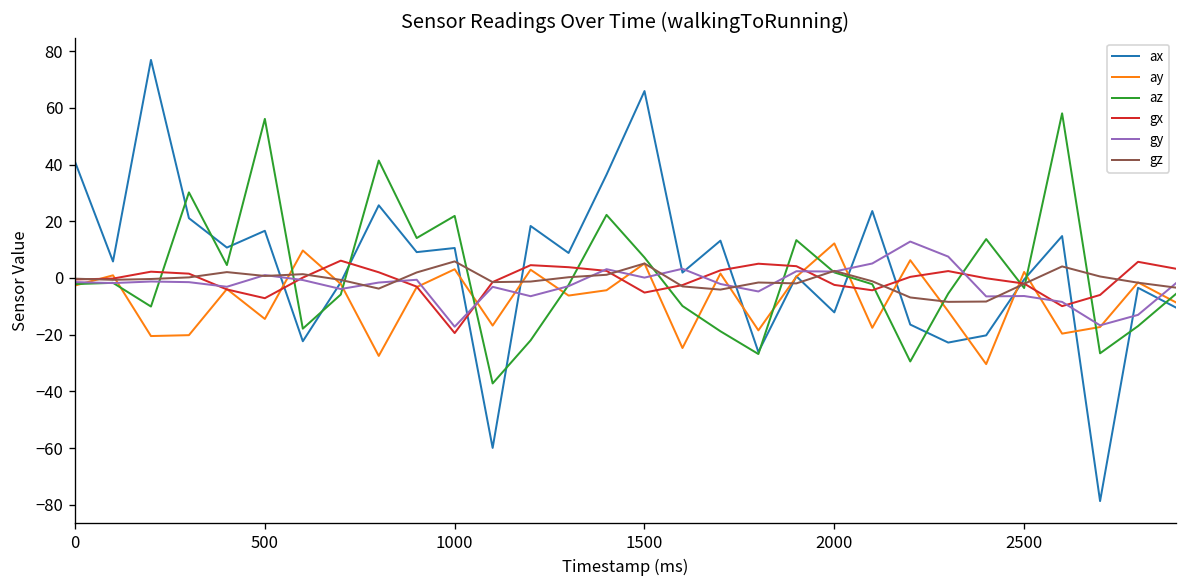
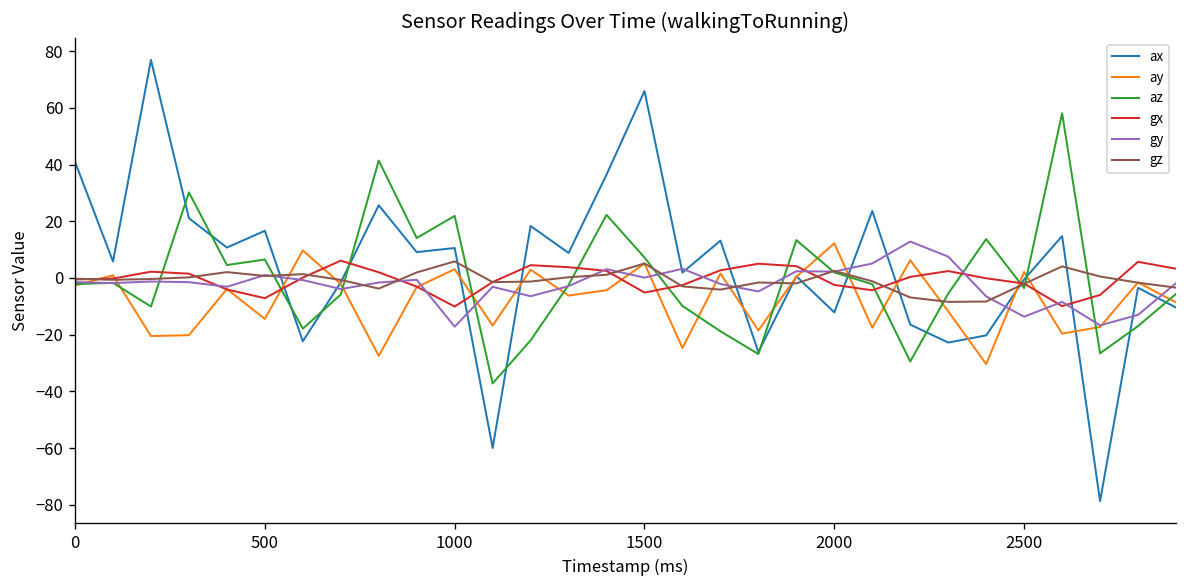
  {
    "ax": {
      "0": 41,
      "500": 17,
      "1000": 11,
      "1500": 66,
      "2000": -12,
      "2500": -1
    },
    "ay": {
      "500": -14,
      "1000": 3,
      "2000": 12,
      "2500": 2
    },
    "az": {
-     "500": 56,
+     "500": 7,
      "1000": 22,
      "1500": 7,
      "2500": -4
    },
    "gx": {
      "500": -7,
-     "1000": -19,
+     "1000": -10,
      "1500": -5,
      "2000": -2
    },
    "gy": {
      "1000": -17,
      "1500": 0,
-     "2500": -6
+     "2500": -14
    },
    "gz": {
      "1000": 6
    }
  }
